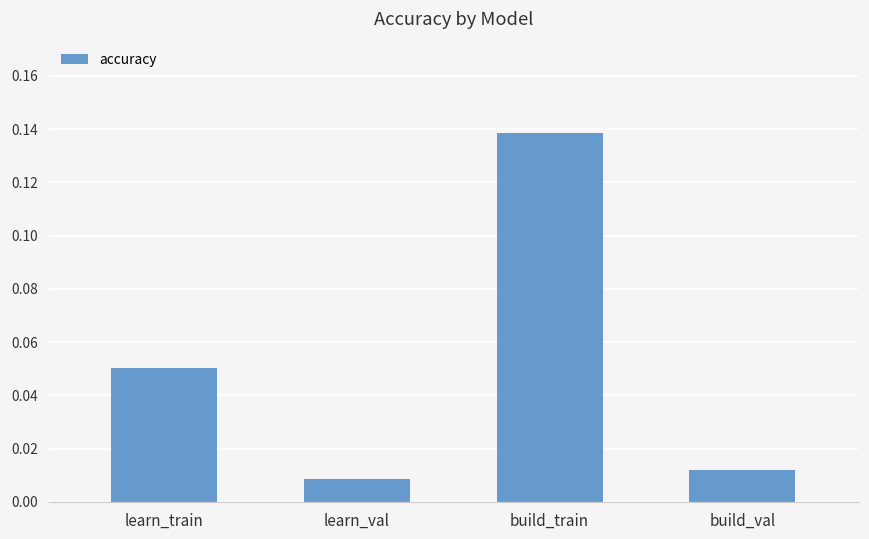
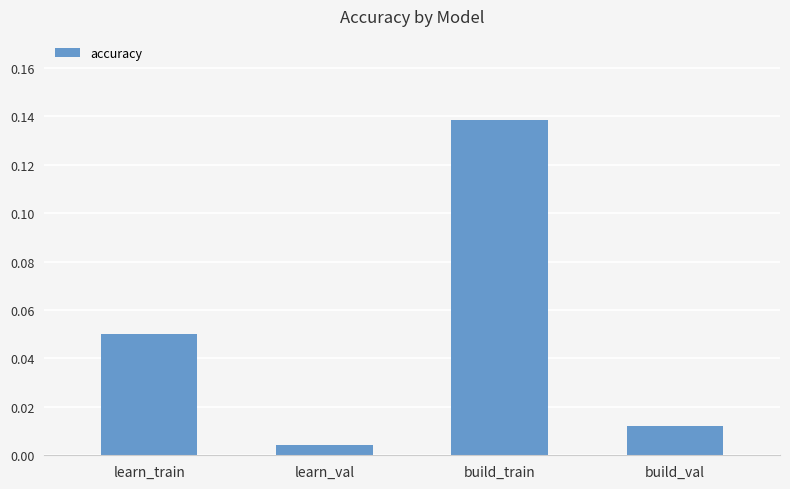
  {
    "learn_train": 0.050,
-   "learn_val": 0.009,
+   "learn_val": 0.004,
    "build_train": 0.139,
    "build_val": 0.012
  }
